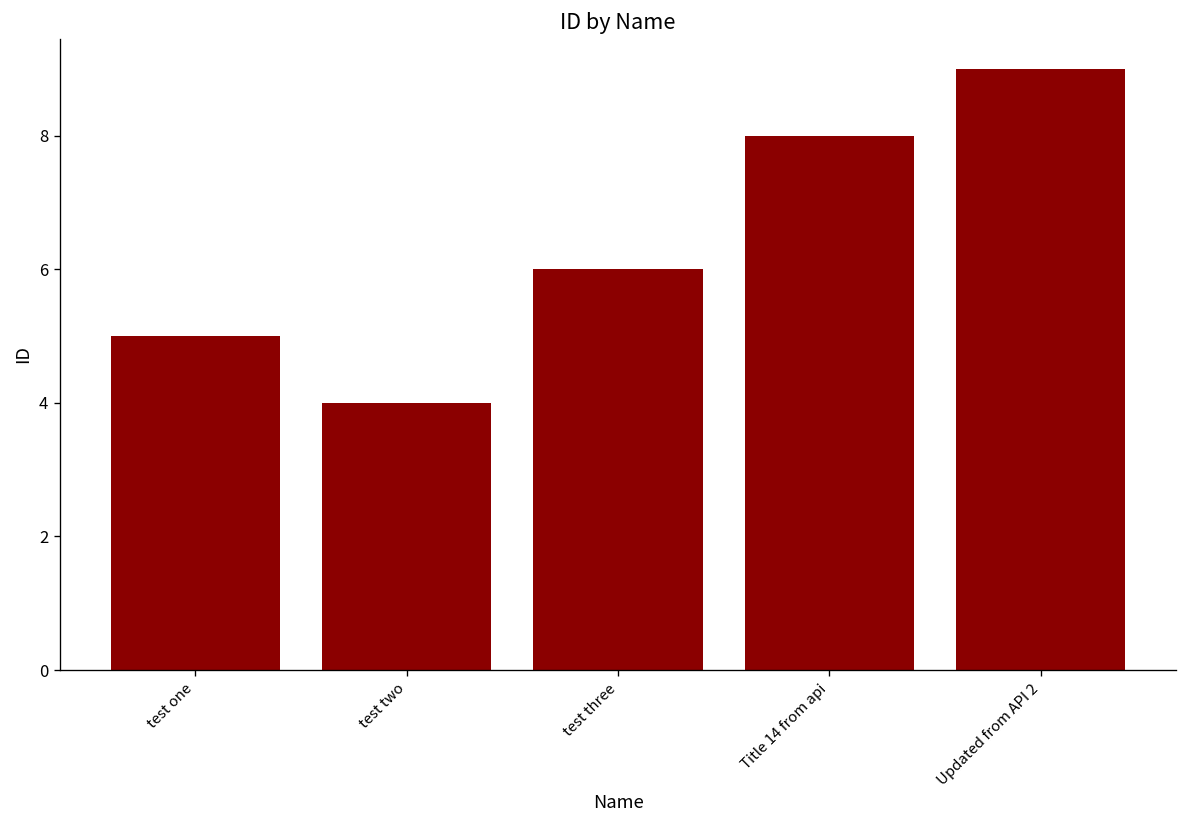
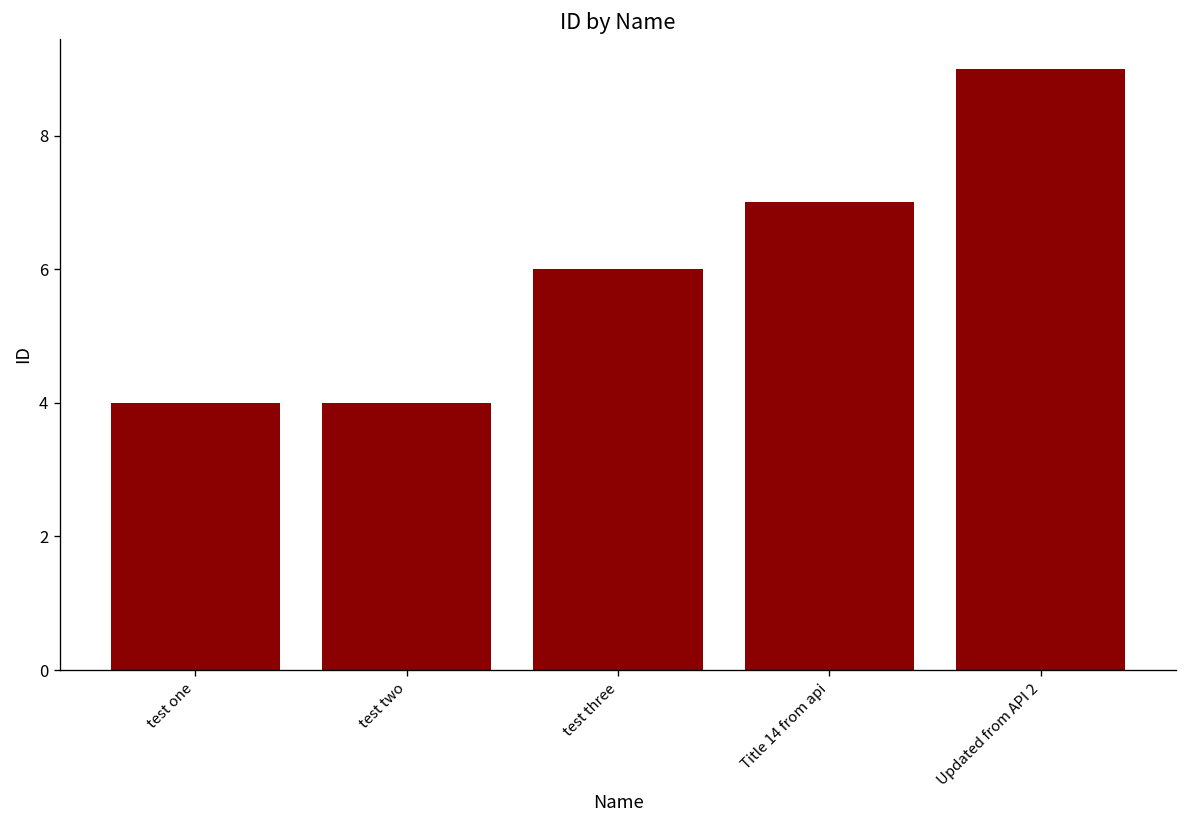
  {
-   "test one": 5,
+   "test one": 4,
    "test two": 4,
    "test three": 6,
-   "Title 14 from api": 8,
+   "Title 14 from api": 7,
    "Updated from API 2": 9
  }
